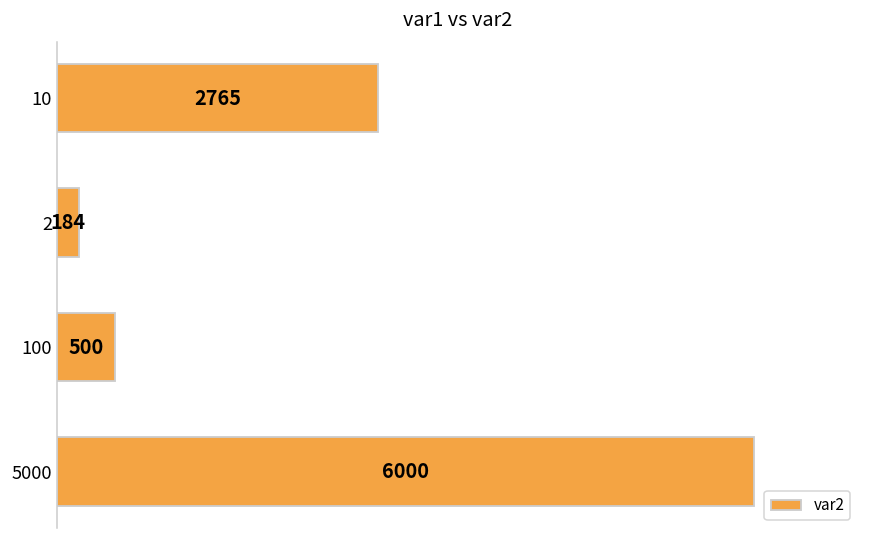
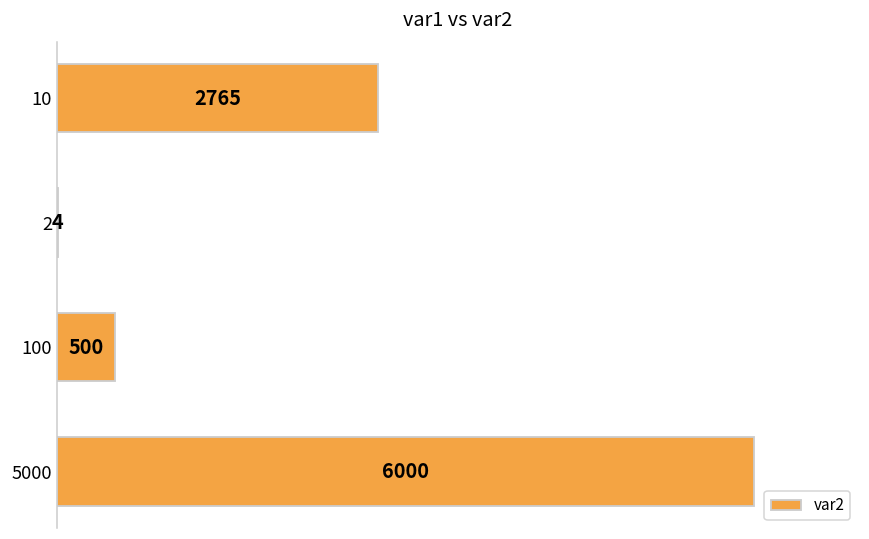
  {
    "10": 2765,
-   "2": 184,
+   "2": 4,
    "100": 500,
    "5000": 6000
  }
